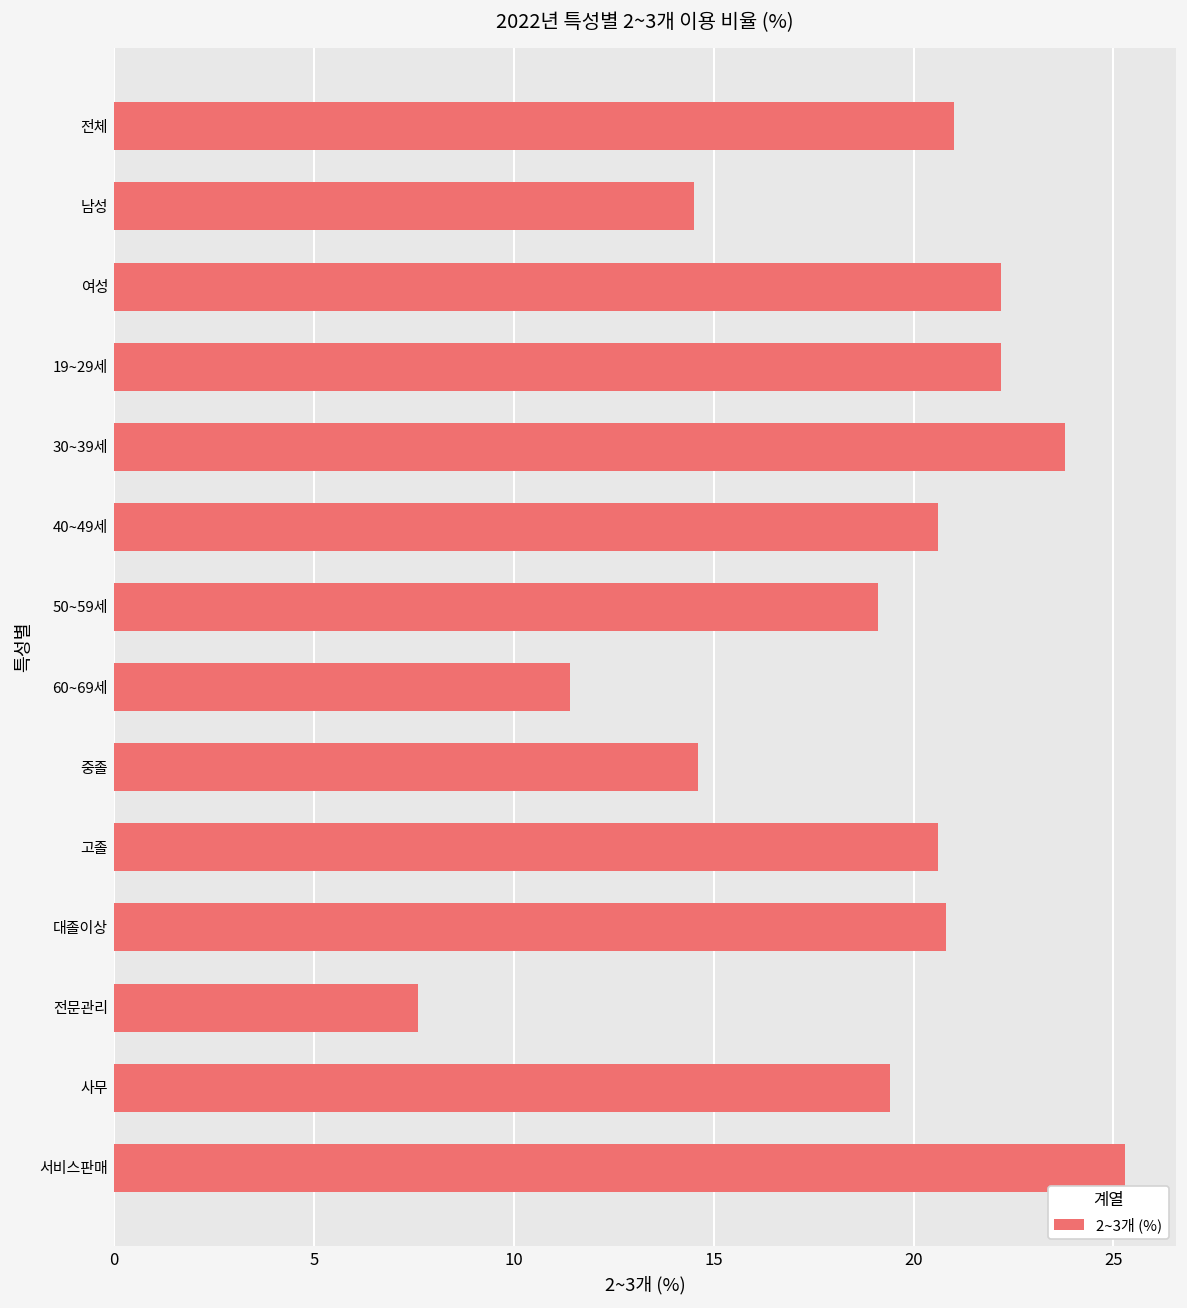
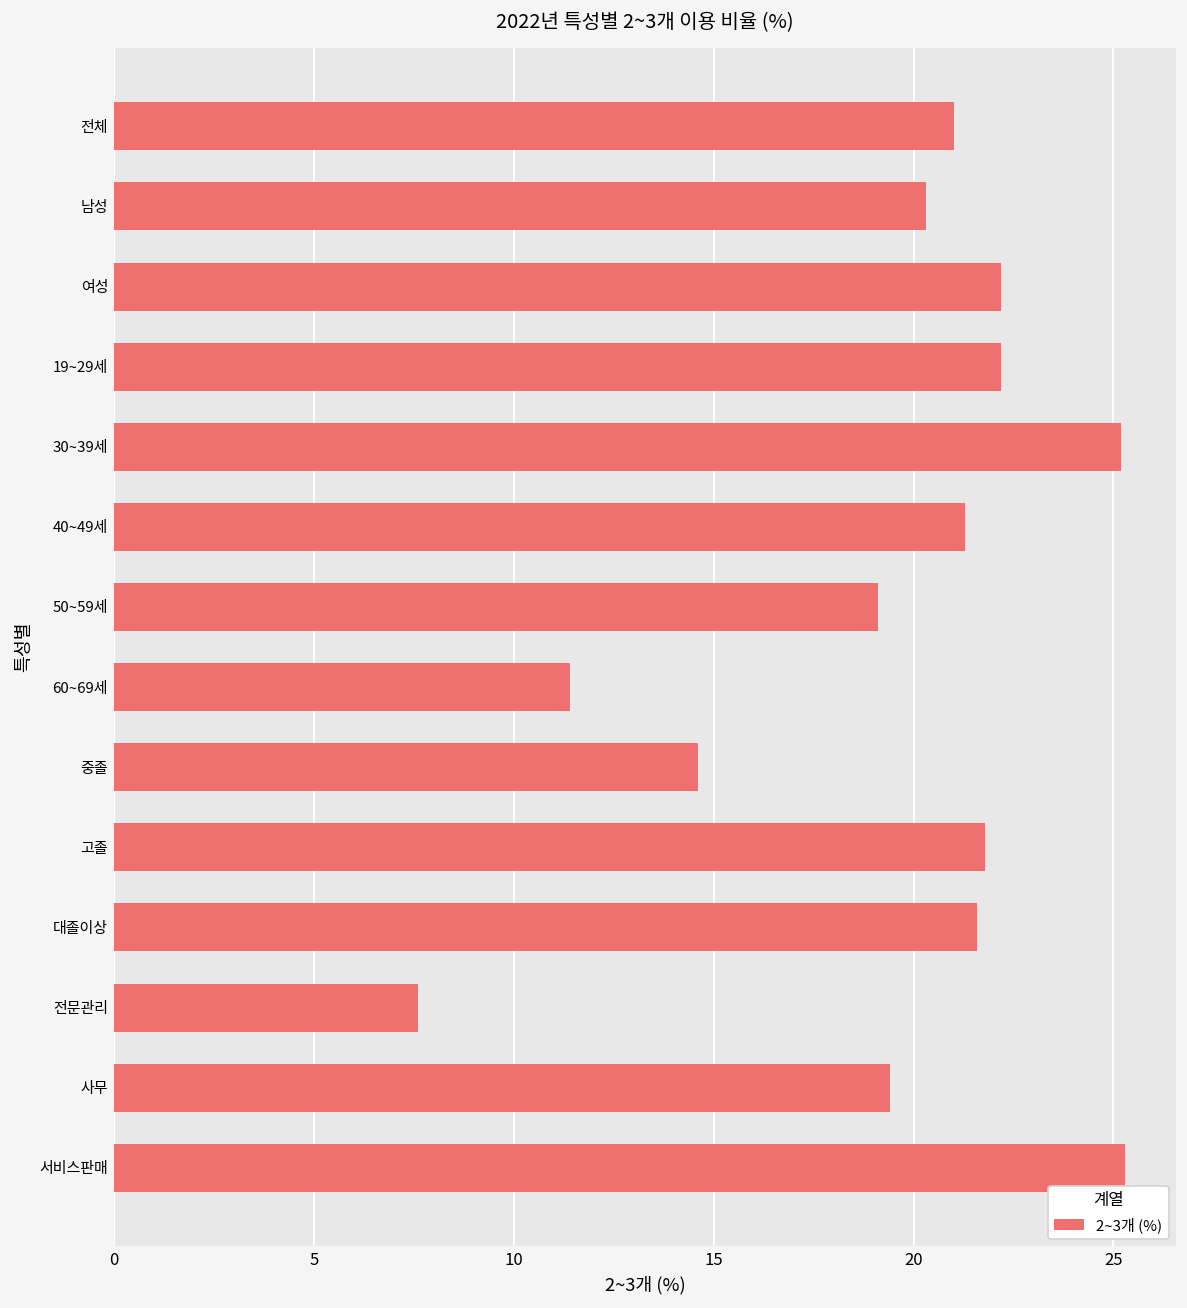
  {
    "전체": 21.0,
-   "남성": 14.5,
+   "남성": 20.3,
    "여성": 22.2,
    "19~29세": 22.2,
-   "30~39세": 23.8,
-   "40~49세": 20.6,
+   "30~39세": 25.2,
+   "40~49세": 21.3,
    "50~59세": 19.1,
    "60~69세": 11.4,
    "중졸": 14.6,
-   "고졸": 20.6,
-   "대졸이상": 20.8,
+   "고졸": 21.8,
+   "대졸이상": 21.6,
    "전문관리": 7.6,
    "사무": 19.4,
    "서비스판매": 25.3
  }
